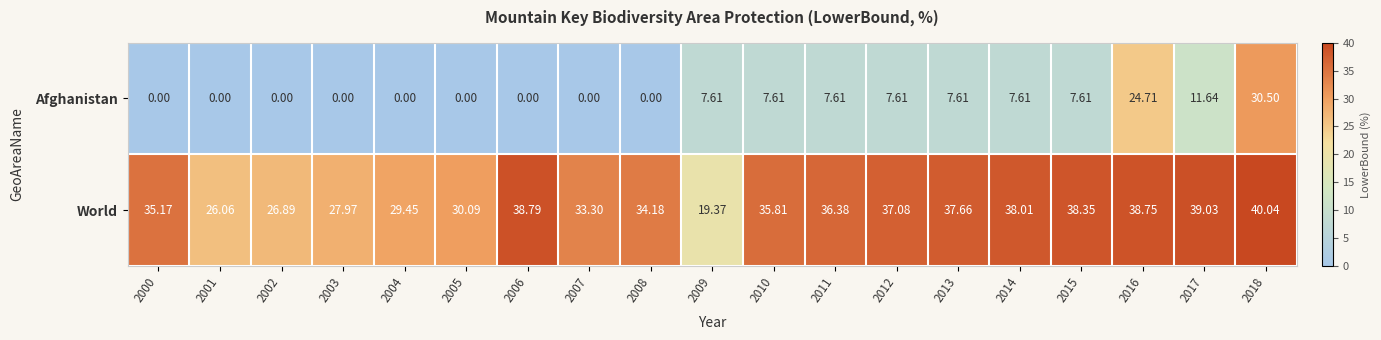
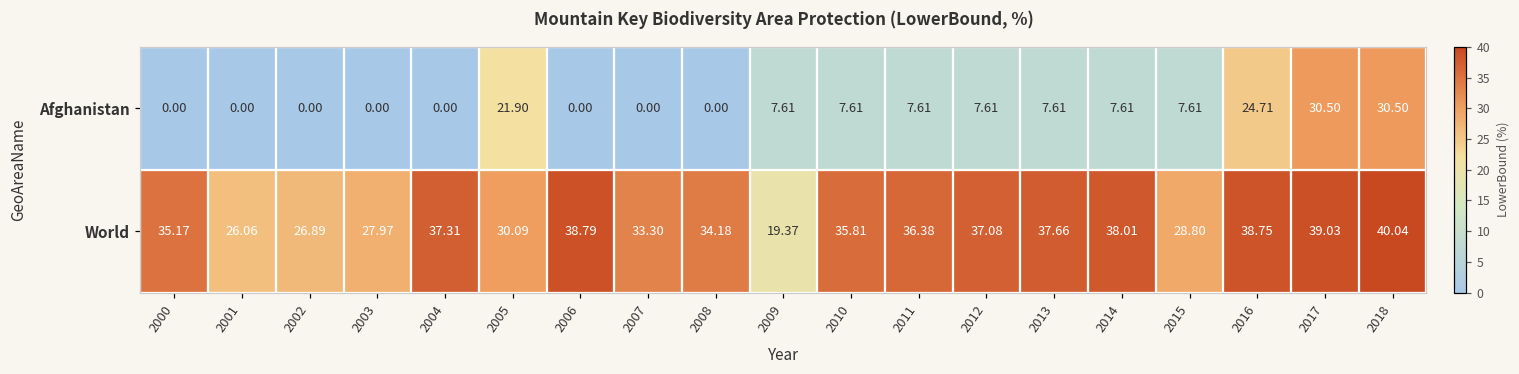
  {
    "Afghanistan": {
      "2000": 0.00,
      "2001": 0.00,
      "2002": 0.00,
      "2003": 0.00,
      "2004": 0.00,
-     "2005": 0.00,
+     "2005": 21.90,
      "2006": 0.00,
      "2007": 0.00,
      "2008": 0.00,
      "2009": 7.61,
      "2010": 7.61,
      "2011": 7.61,
      "2012": 7.61,
      "2013": 7.61,
      "2014": 7.61,
      "2015": 7.61,
      "2016": 24.71,
-     "2017": 11.64,
+     "2017": 30.50,
      "2018": 30.50
    },
    "World": {
      "2000": 35.17,
      "2001": 26.06,
      "2002": 26.89,
      "2003": 27.97,
-     "2004": 29.45,
+     "2004": 37.31,
      "2005": 30.09,
      "2006": 38.79,
      "2007": 33.30,
      "2008": 34.18,
      "2009": 19.37,
      "2010": 35.81,
      "2011": 36.38,
      "2012": 37.08,
      "2013": 37.66,
      "2014": 38.01,
-     "2015": 38.35,
+     "2015": 28.80,
      "2016": 38.75,
      "2017": 39.03,
      "2018": 40.04
    }
  }
